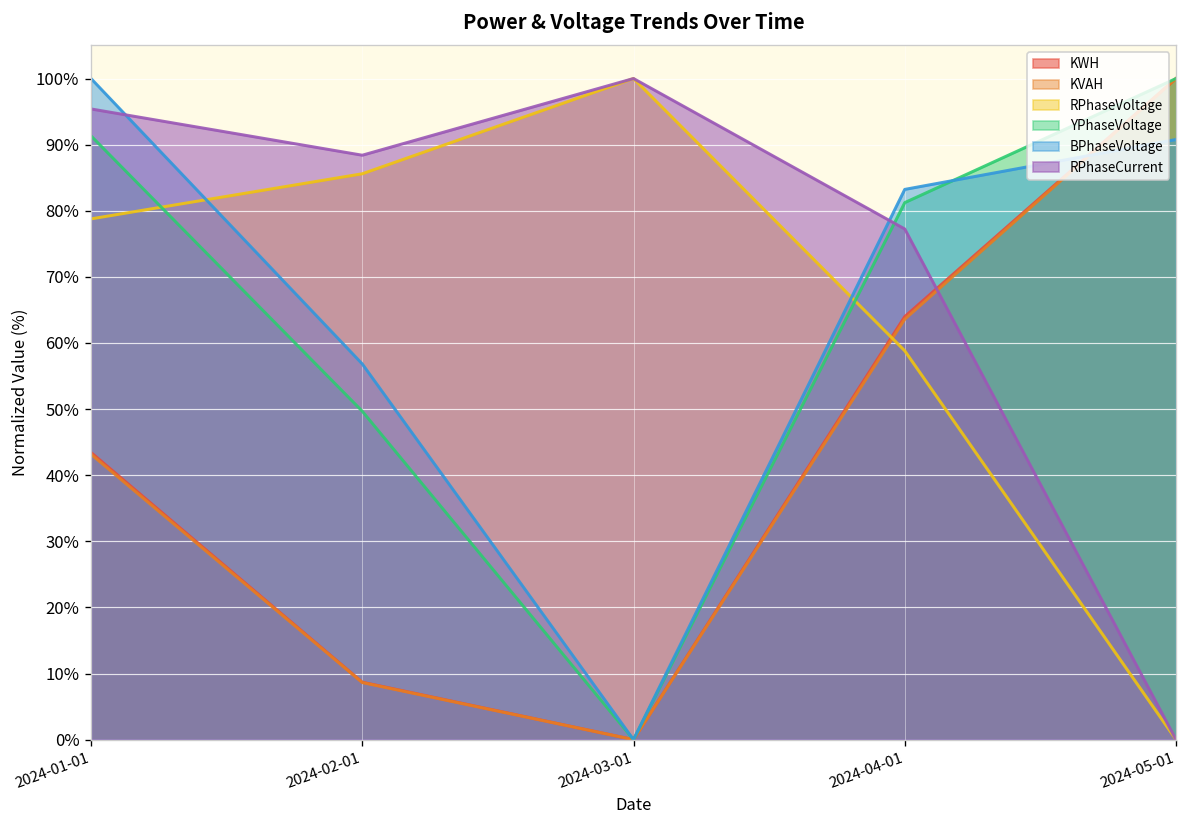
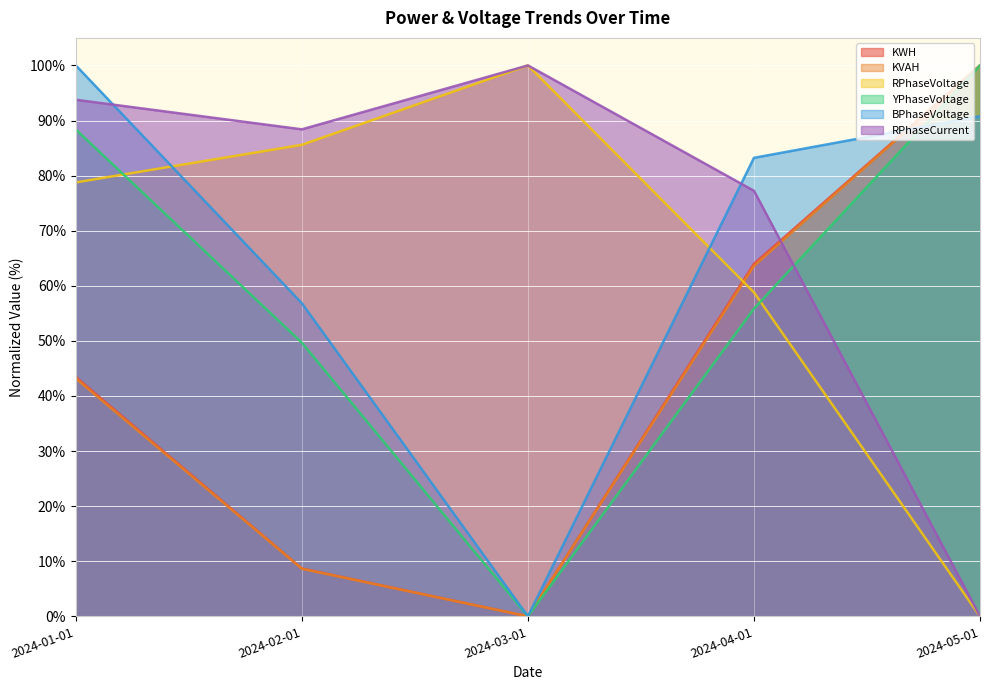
  {
    "YPhaseVoltage": {
-     "2024-01-01": "91%",
+     "2024-01-01": "88%",
      "2024-02-01": "50%",
-     "2024-04-01": "81%"
+     "2024-04-01": "56%"
    },
    "BPhaseVoltage": {
      "2024-01-01": "100%",
      "2024-02-01": "57%",
      "2024-04-01": "83%",
      "2024-05-01": "91%"
    },
    "RPhaseCurrent": {
-     "2024-01-01": "95%",
+     "2024-01-01": "94%",
      "2024-02-01": "88%",
      "2024-04-01": "77%"
    }
  }
